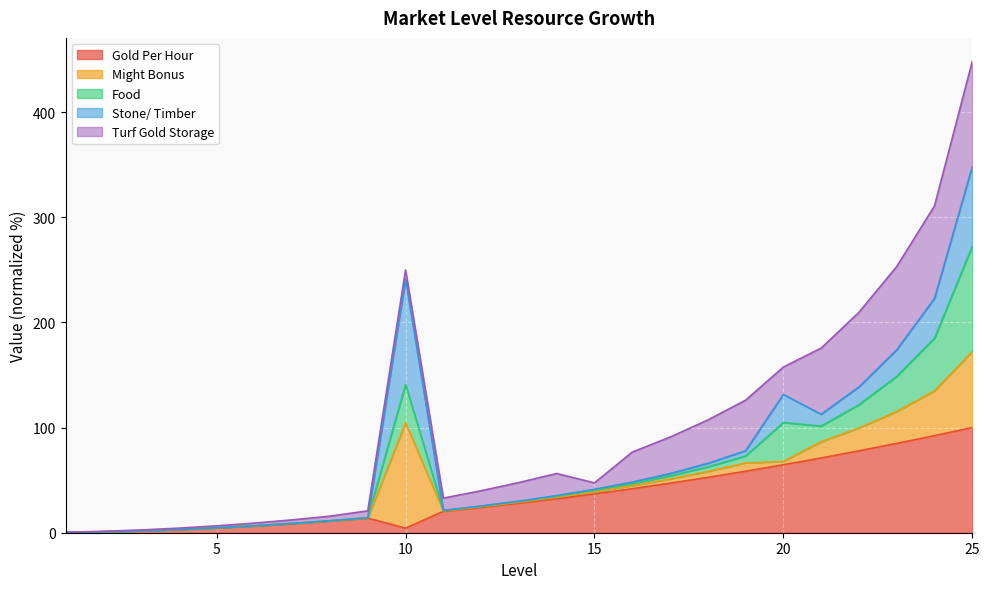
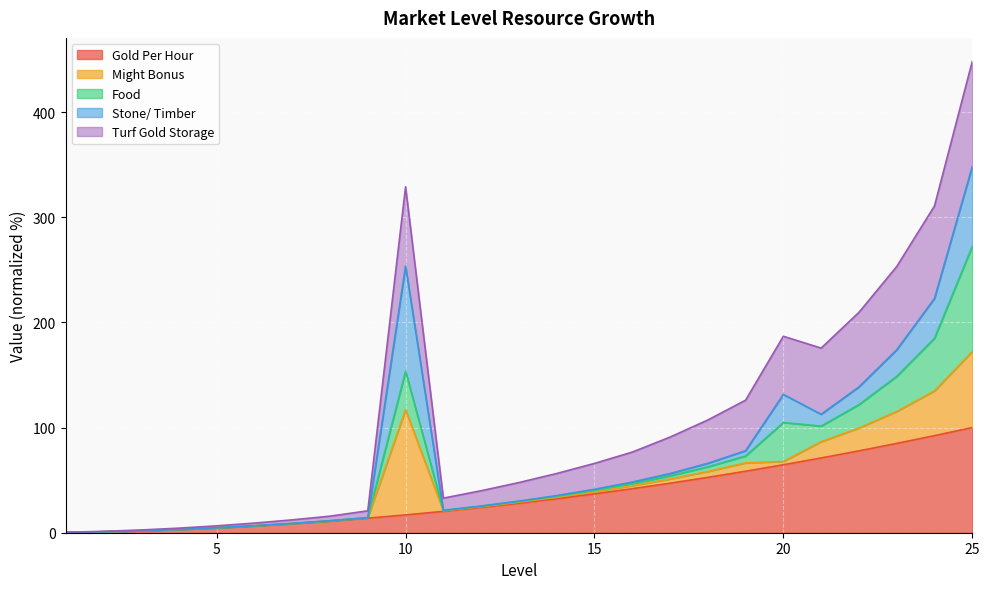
  {
    "Gold Per Hour": {
-     "10": 4,
+     "10": 17,
      "20": 65,
      "25": 100
    },
    "Might Bonus": {
      "10": 100,
      "20": 3,
      "25": 72
    },
    "Food": {
      "10": 37,
      "20": 37,
      "25": 100
    },
    "Stone/ Timber": {
      "10": 100,
      "20": 27,
      "25": 76
    },
    "Turf Gold Storage": {
-     "10": 9,
-     "15": 6,
-     "20": 26,
+     "10": 75,
+     "15": 25,
+     "20": 55,
      "25": 100
    }
  }
